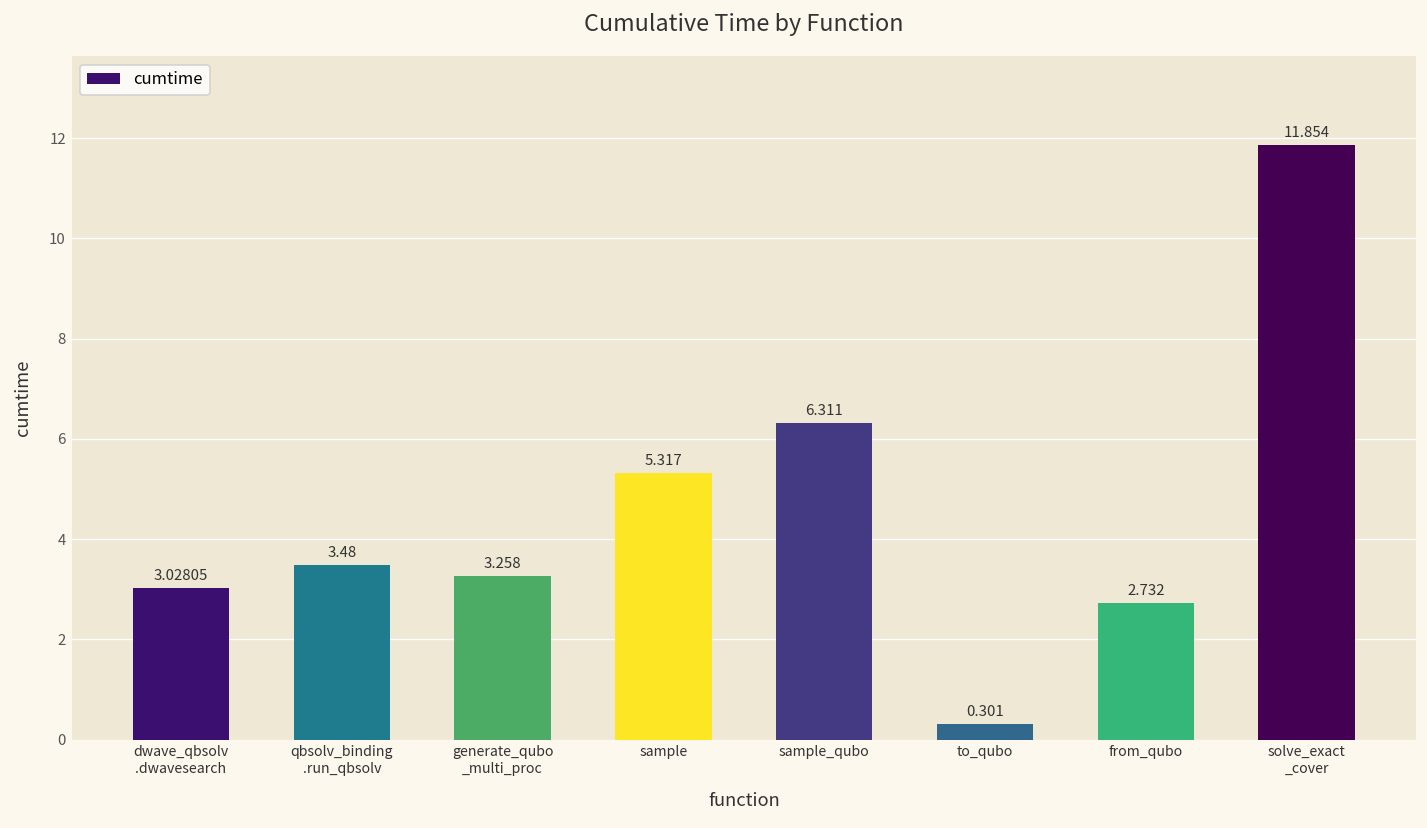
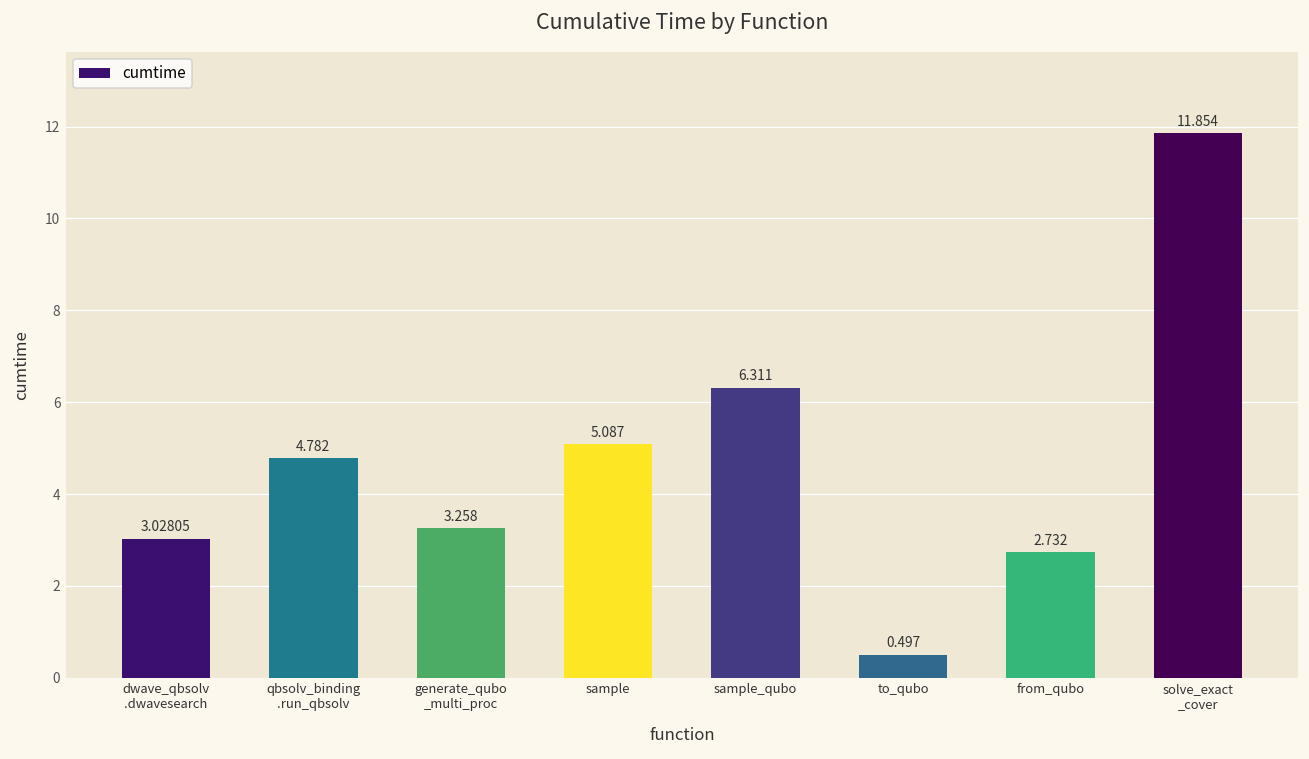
  {
    "dwave_qbsolv .dwavesearch": 3.02805,
-   "qbsolv_binding .run_qbsolv": 3.48,
+   "qbsolv_binding .run_qbsolv": 4.782,
    "generate_qubo _multi_proc": 3.258,
-   "sample": 5.317,
+   "sample": 5.087,
    "sample_qubo": 6.311,
-   "to_qubo": 0.301,
+   "to_qubo": 0.497,
    "from_qubo": 2.732,
    "solve_exact _cover": 11.854
  }
